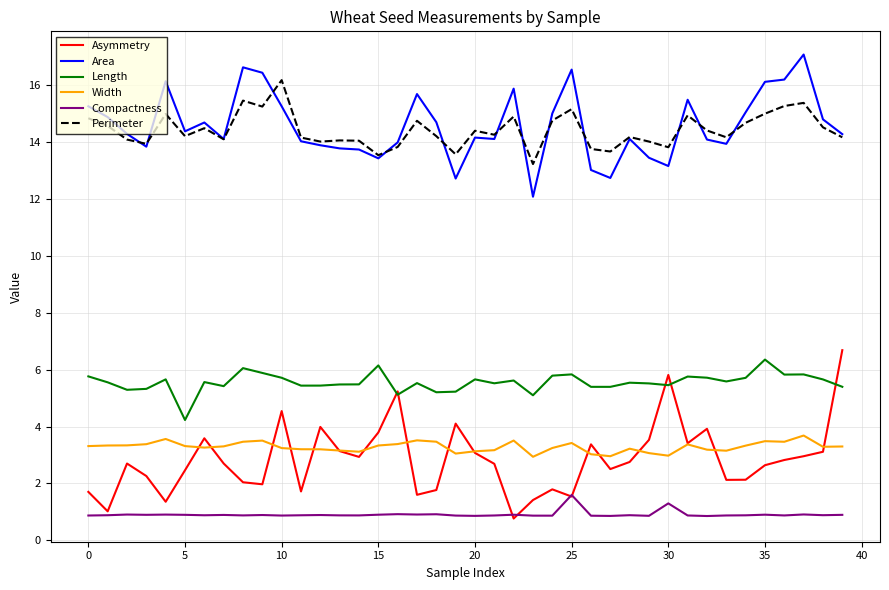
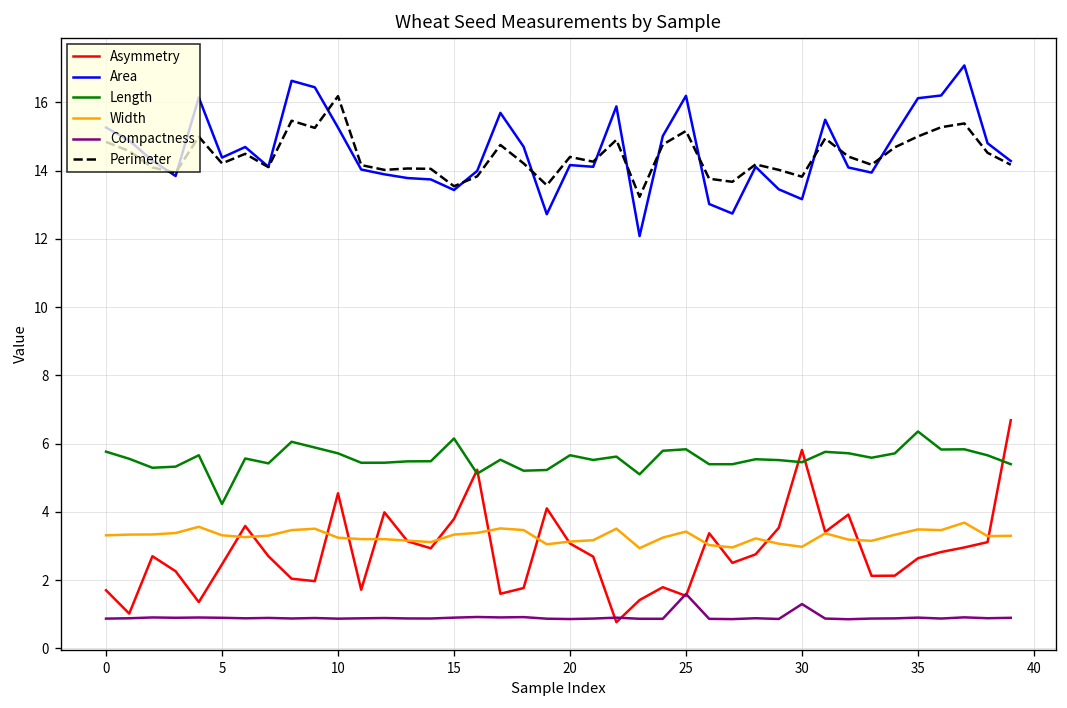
  {
    "Asymmetry": {
      "0": 1.7,
      "5": 2.5,
      "10": 4.5,
      "15": 3.8,
      "30": 5.8,
      "35": 2.6
    },
    "Area": {
      "5": 14.4,
      "10": 15.3,
      "15": 13.4,
      "20": 14.2,
-     "25": 16.6,
+     "25": 16.2,
      "30": 13.2,
      "35": 16.1
    },
    "Length": {
      "0": 5.8,
      "5": 4.2,
      "10": 5.7,
      "15": 6.1,
      "20": 5.7,
      "25": 5.8,
      "30": 5.5,
      "35": 6.4
    },
    "Width": {
      "0": 3.3,
      "5": 3.3,
      "10": 3.2,
      "15": 3.3,
      "25": 3.4,
      "30": 3.0,
      "35": 3.5
    },
    "Compactness": {
      "0": 0.9,
      "5": 0.9,
      "10": 0.9,
      "15": 0.9,
      "20": 0.9,
      "30": 1.3,
      "35": 0.9
    },
    "Perimeter": {
      "5": 14.2,
      "10": 16.2,
      "15": 13.5,
      "20": 14.4,
      "25": 15.2,
      "30": 13.8,
      "35": 15.0
    }
  }
